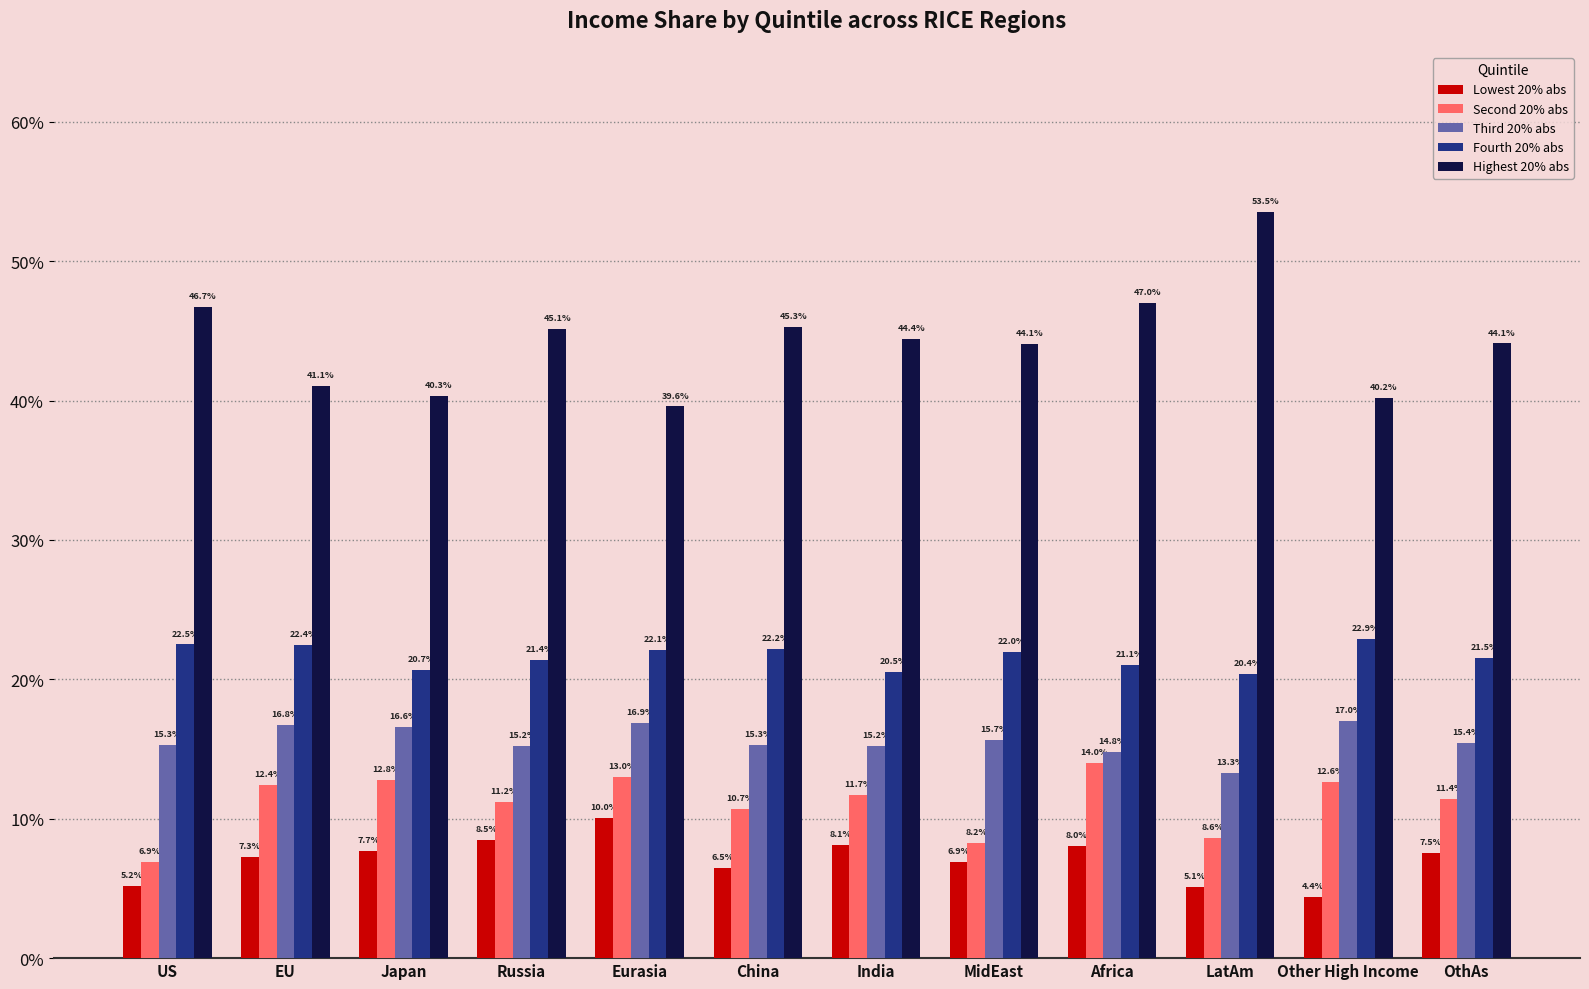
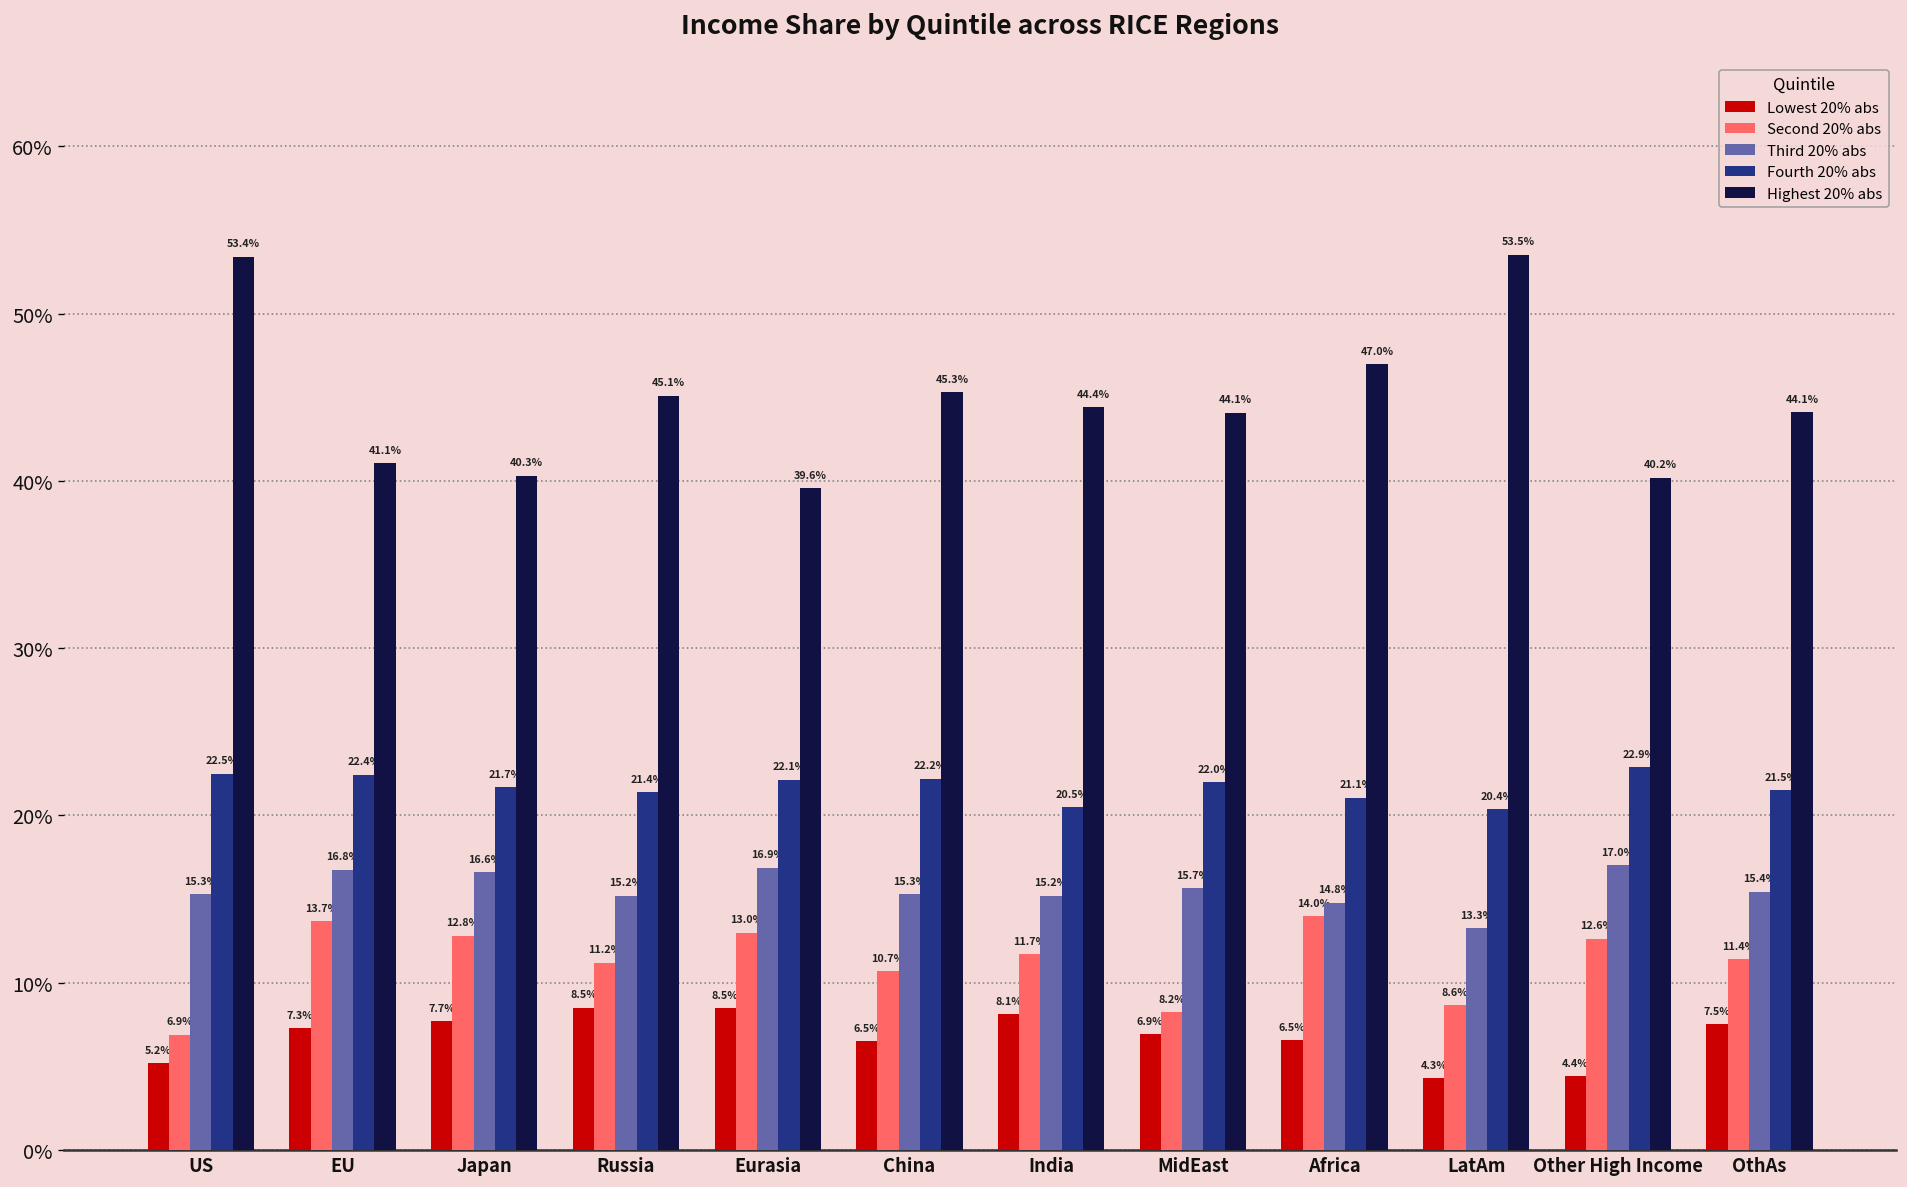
  {
    "Lowest 20% abs": {
      "US": "5.2%",
      "EU": "7.3%",
      "Japan": "7.7%",
      "Russia": "8.5%",
-     "Eurasia": "10.0%",
+     "Eurasia": "8.5%",
      "China": "6.5%",
      "India": "8.1%",
      "MidEast": "6.9%",
-     "Africa": "8.0%",
-     "LatAm": "5.1%",
+     "Africa": "6.5%",
+     "LatAm": "4.3%",
      "Other High Income": "4.4%",
      "OthAs": "7.5%"
    },
    "Second 20% abs": {
      "US": "6.9%",
-     "EU": "12.4%",
+     "EU": "13.7%",
      "Japan": "12.8%",
      "Russia": "11.2%",
      "Eurasia": "13.0%",
      "China": "10.7%",
      "India": "11.7%",
      "MidEast": "8.2%",
      "Africa": "14.0%",
      "LatAm": "8.6%",
      "Other High Income": "12.6%",
      "OthAs": "11.4%"
    },
    "Third 20% abs": {
      "US": "15.3%",
      "EU": "16.8%",
      "Japan": "16.6%",
      "Russia": "15.2%",
      "Eurasia": "16.9%",
      "China": "15.3%",
      "India": "15.2%",
      "MidEast": "15.7%",
      "Africa": "14.8%",
      "LatAm": "13.3%",
      "Other High Income": "17.0%",
      "OthAs": "15.4%"
    },
    "Fourth 20% abs": {
      "US": "22.5%",
      "EU": "22.4%",
-     "Japan": "20.7%",
+     "Japan": "21.7%",
      "Russia": "21.4%",
      "Eurasia": "22.1%",
      "China": "22.2%",
      "India": "20.5%",
      "MidEast": "22.0%",
      "Africa": "21.1%",
      "LatAm": "20.4%",
      "Other High Income": "22.9%",
      "OthAs": "21.5%"
    },
    "Highest 20% abs": {
-     "US": "46.7%",
+     "US": "53.4%",
      "EU": "41.1%",
      "Japan": "40.3%",
      "Russia": "45.1%",
      "Eurasia": "39.6%",
      "China": "45.3%",
      "India": "44.4%",
      "MidEast": "44.1%",
      "Africa": "47.0%",
      "LatAm": "53.5%",
      "Other High Income": "40.2%",
      "OthAs": "44.1%"
    }
  }
